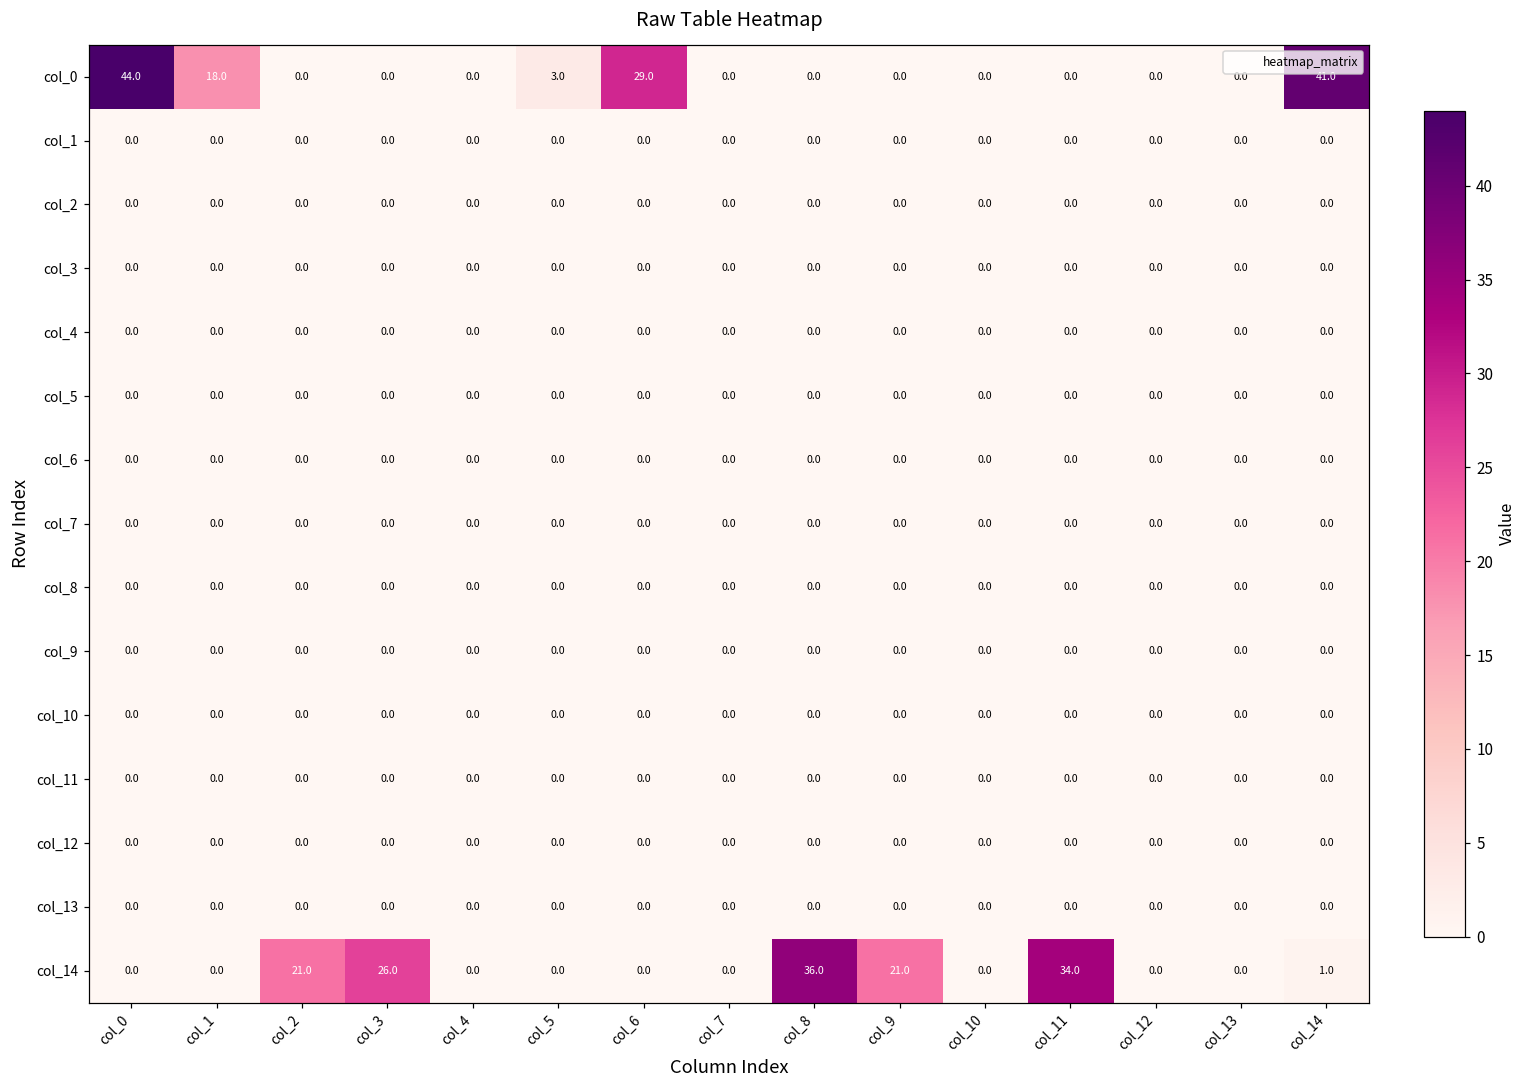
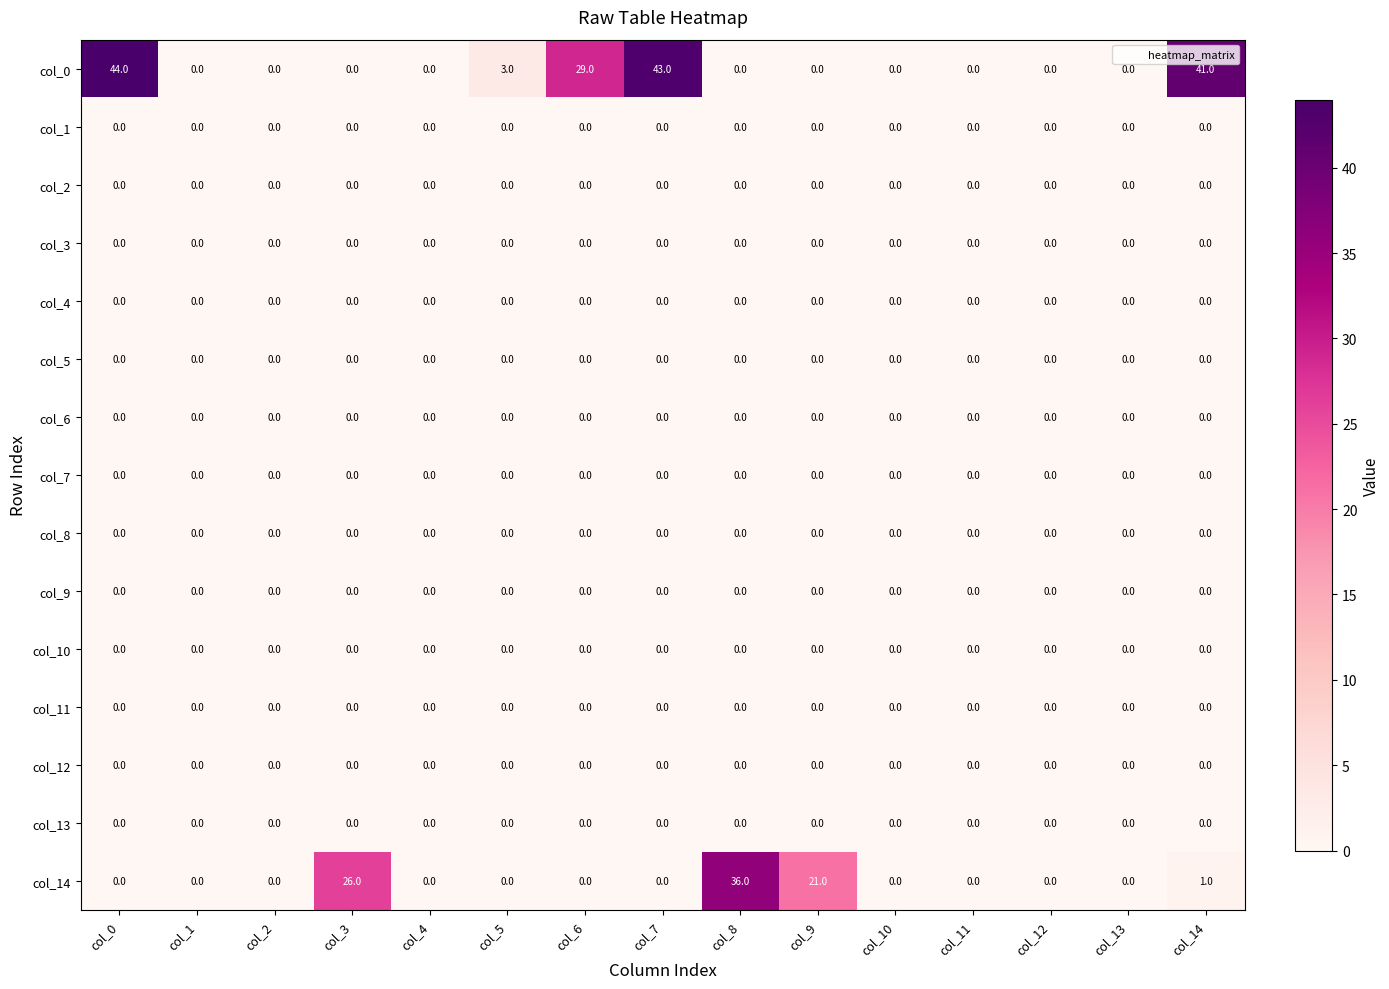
  {
    "col_0": {
      "col_0": 44.0,
-     "col_1": 18.0,
+     "col_1": 0.0,
      "col_2": 0.0,
      "col_3": 0.0,
      "col_4": 0.0,
      "col_5": 3.0,
      "col_6": 29.0,
-     "col_7": 0.0,
+     "col_7": 43.0,
      "col_8": 0.0,
      "col_9": 0.0,
      "col_10": 0.0,
      "col_11": 0.0,
      "col_12": 0.0
    },
    "col_14": {
      "col_0": 0.0,
      "col_1": 0.0,
-     "col_2": 21.0,
+     "col_2": 0.0,
      "col_3": 26.0,
      "col_4": 0.0,
      "col_5": 0.0,
      "col_6": 0.0,
      "col_7": 0.0,
      "col_8": 36.0,
      "col_9": 21.0,
      "col_10": 0.0,
-     "col_11": 34.0,
+     "col_11": 0.0,
      "col_12": 0.0,
      "col_13": 0.0,
      "col_14": 1.0
    }
  }
